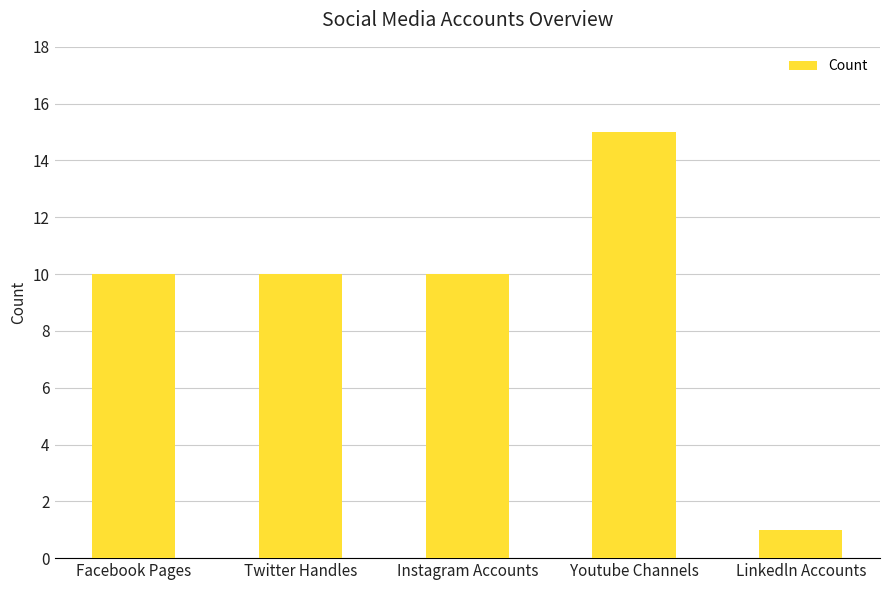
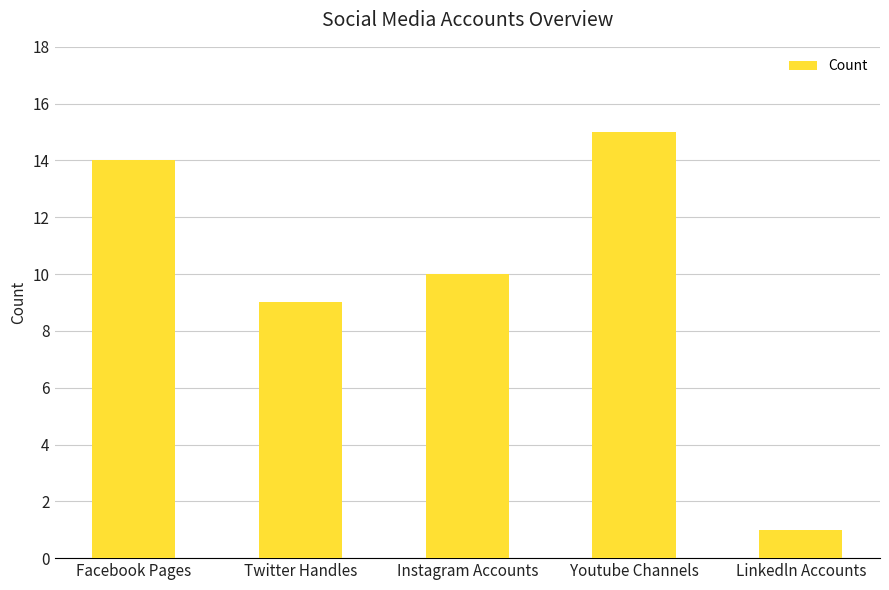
  {
-   "Facebook Pages": 10,
-   "Twitter Handles": 10,
+   "Facebook Pages": 14,
+   "Twitter Handles": 9,
    "Instagram Accounts": 10,
    "Youtube Channels": 15,
    "Linkedln Accounts": 1
  }
